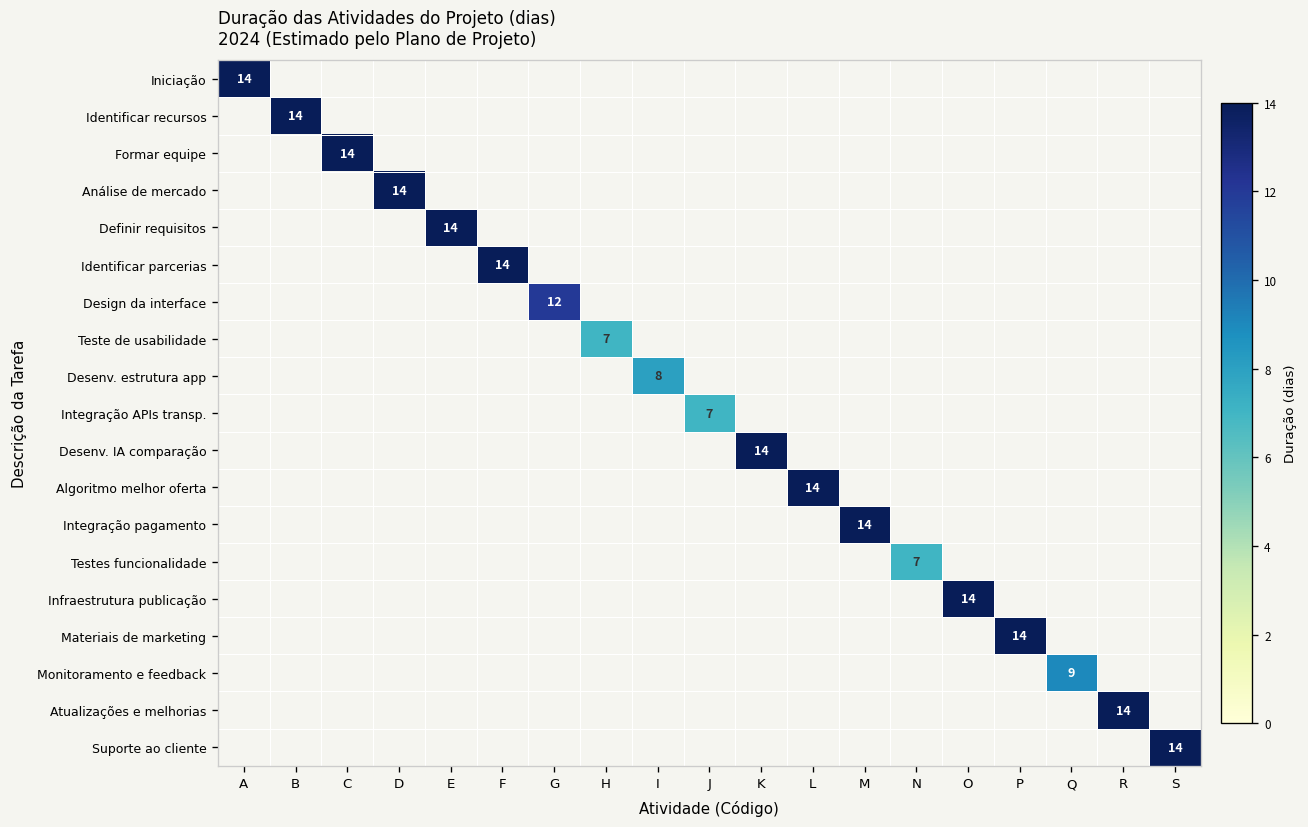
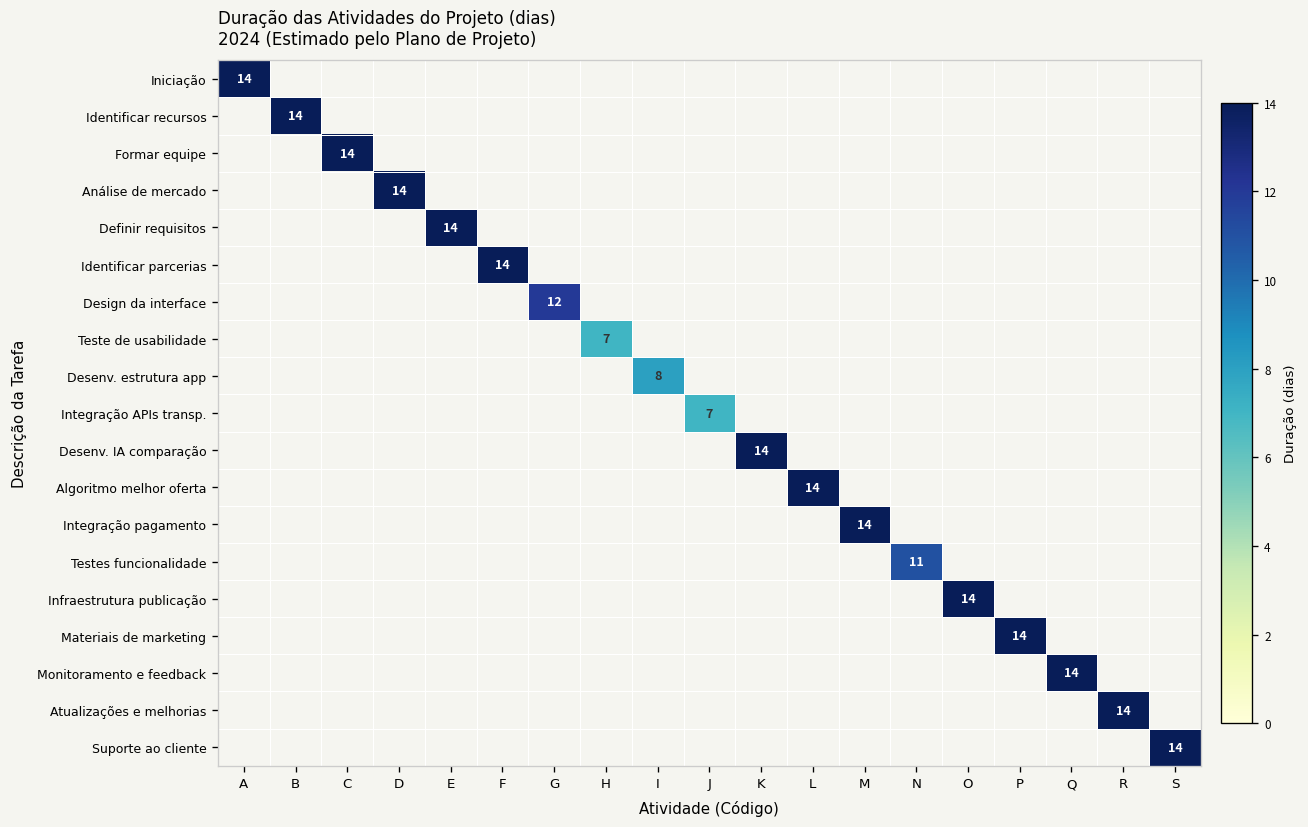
  {
    "Iniciação": {
      "A": 14
    },
    "Identificar recursos": {
      "B": 14
    },
    "Formar equipe": {
      "C": 14
    },
    "Análise de mercado": {
      "D": 14
    },
    "Definir requisitos": {
      "E": 14
    },
    "Identificar parcerias": {
      "F": 14
    },
    "Design da interface": {
      "G": 12
    },
    "Teste de usabilidade": {
      "H": 7
    },
    "Desenv. estrutura app": {
      "I": 8
    },
    "Integração APIs transp.": {
      "J": 7
    },
    "Desenv. IA comparação": {
      "K": 14
    },
    "Algoritmo melhor oferta": {
      "L": 14
    },
    "Integração pagamento": {
      "M": 14
    },
    "Testes funcionalidade": {
-     "N": 7
+     "N": 11
    },
    "Infraestrutura publicação": {
      "O": 14
    },
    "Materiais de marketing": {
      "P": 14
    },
    "Monitoramento e feedback": {
-     "Q": 9
+     "Q": 14
    },
    "Atualizações e melhorias": {
      "R": 14
    },
    "Suporte ao cliente": {
      "S": 14
    }
  }
